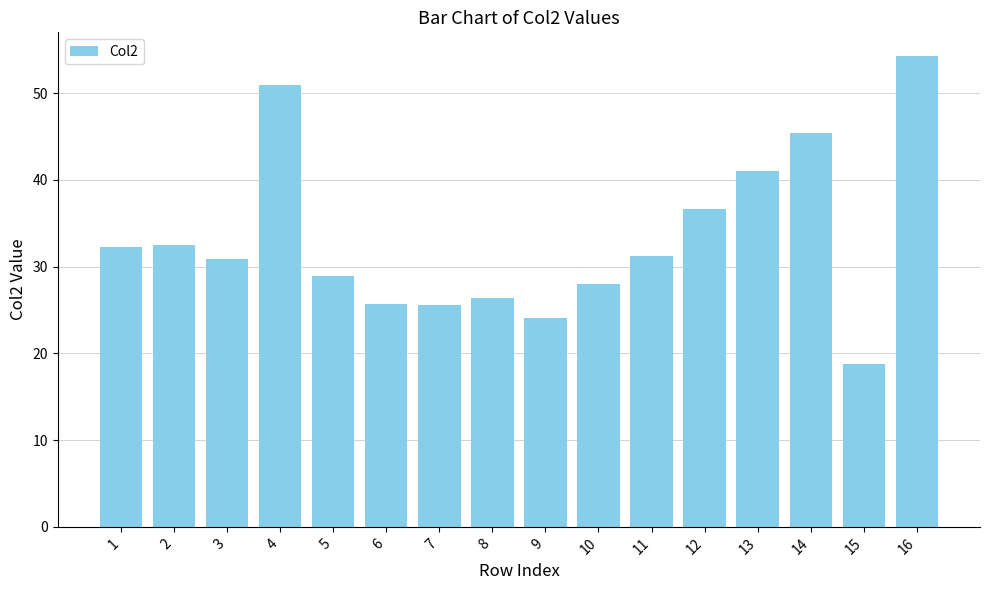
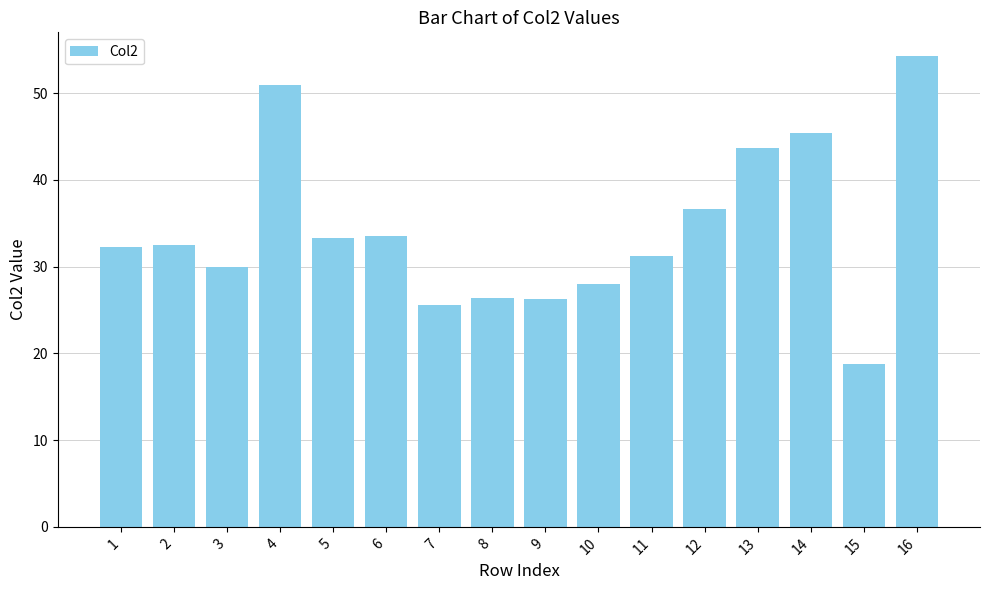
  {
    "1": 32,
    "2": 32,
-   "3": 31,
+   "3": 30,
    "4": 51,
-   "5": 29,
-   "6": 26,
+   "5": 33,
+   "6": 33,
    "7": 26,
    "8": 26,
-   "9": 24,
+   "9": 26,
    "10": 28,
    "11": 31,
    "12": 37,
-   "13": 41,
+   "13": 44,
    "14": 45,
    "15": 19,
    "16": 54
  }
